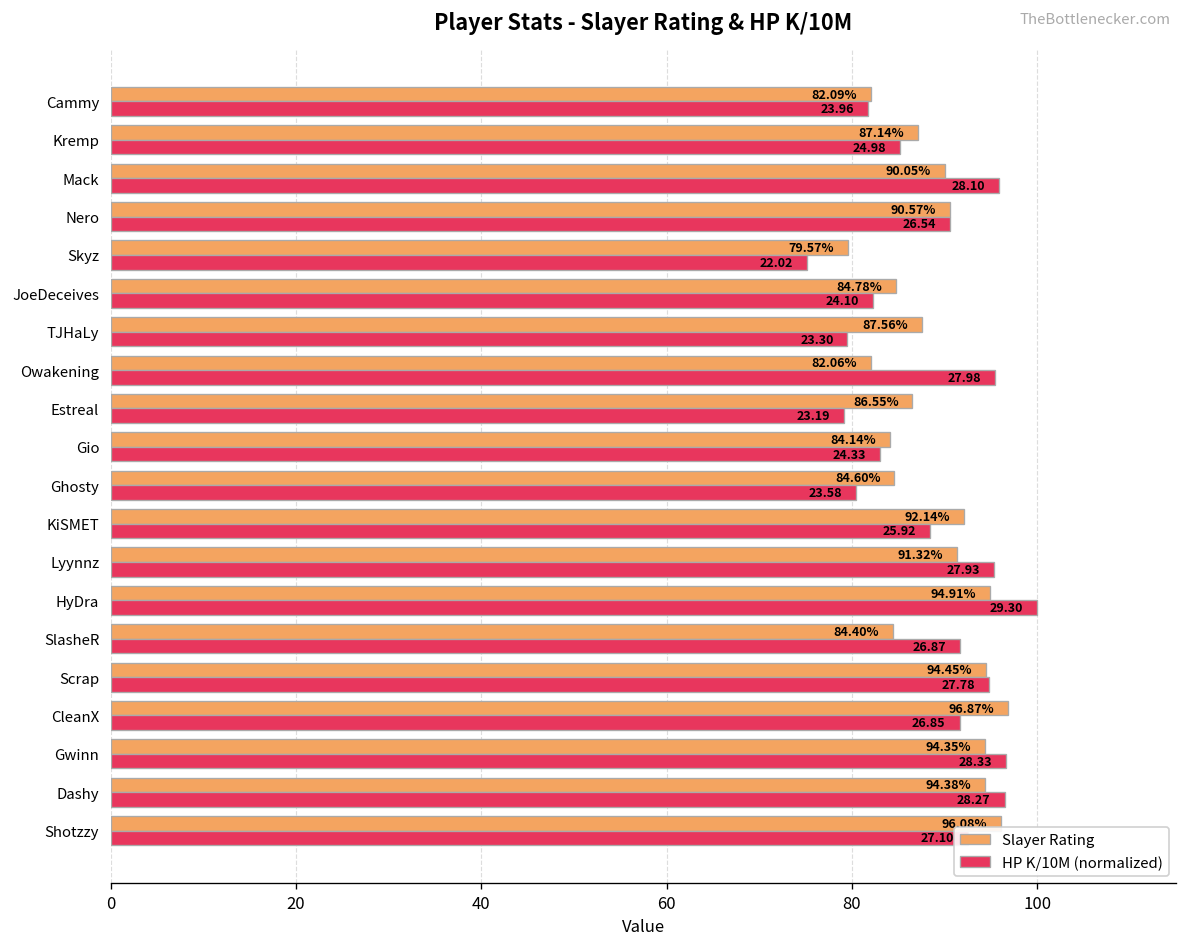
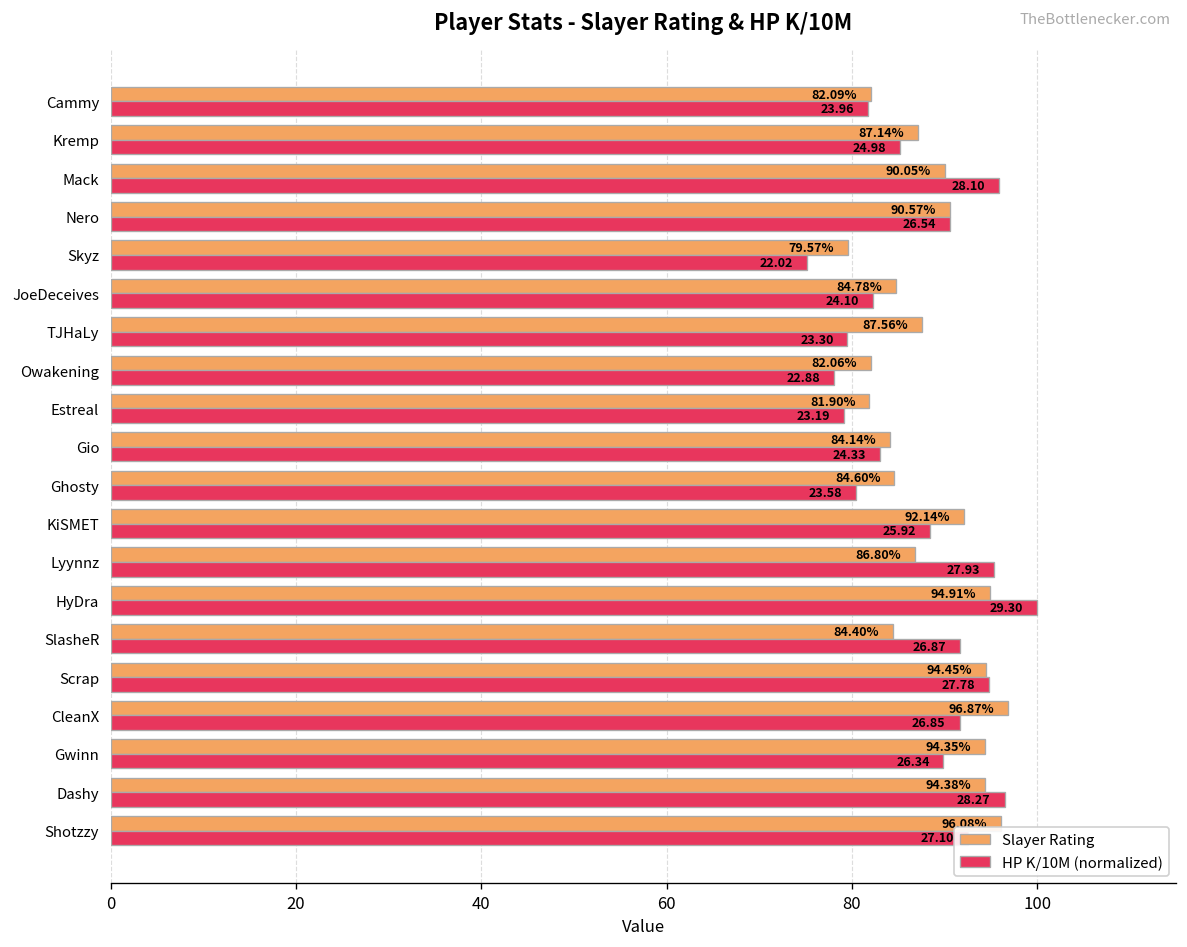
  {
    "Slayer Rating": {
      "Cammy": "82.09%",
      "Kremp": "87.14%",
      "Mack": "90.05%",
      "Nero": "90.57%",
      "Skyz": "79.57%",
      "JoeDeceives": "84.78%",
      "TJHaLy": "87.56%",
      "Owakening": "82.06%",
-     "Estreal": "86.55%",
+     "Estreal": "81.90%",
      "Gio": "84.14%",
      "Ghosty": "84.60%",
      "KiSMET": "92.14%",
-     "Lyynnz": "91.32%",
+     "Lyynnz": "86.80%",
      "HyDra": "94.91%",
      "SlasheR": "84.40%",
      "Scrap": "94.45%",
      "CleanX": "96.87%",
      "Gwinn": "94.35%",
      "Dashy": "94.38%"
    },
    "HP K/10M (normalized)": {
-     "Owakening": "27.98",
-     "Gwinn": "28.33"
+     "Owakening": "22.88",
+     "Gwinn": "26.34"
    }
  }
